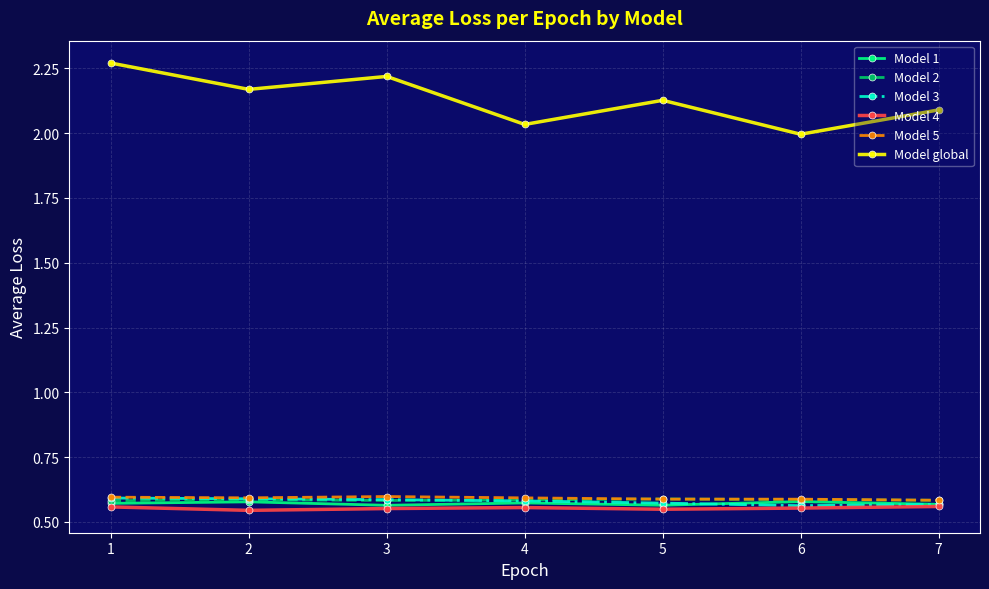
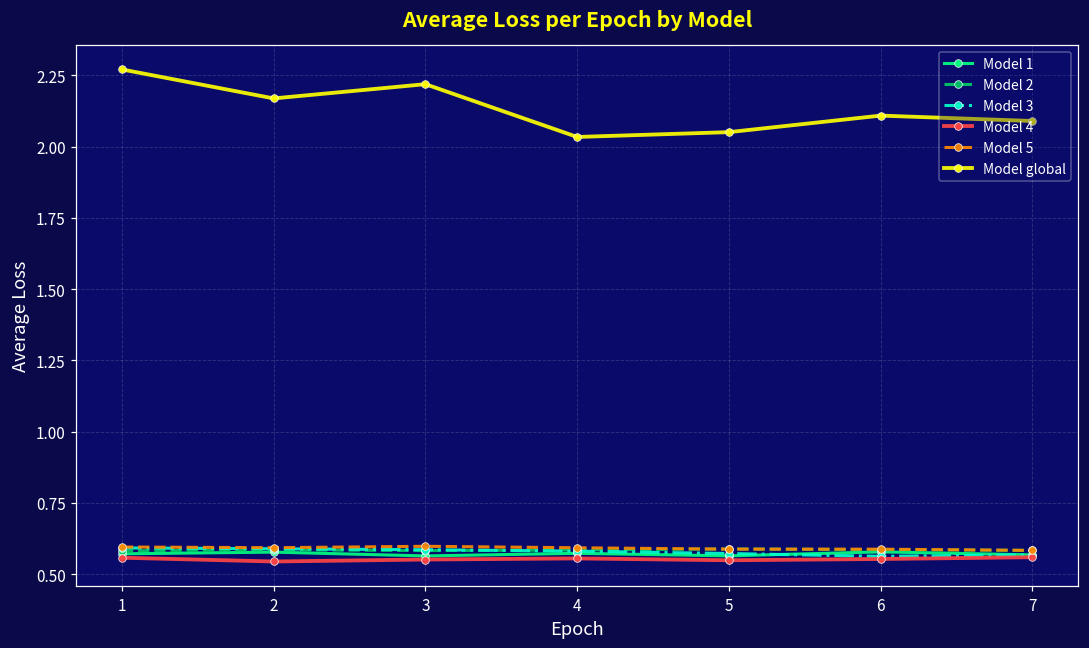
  {
    "Model 4": {
      "1": 0.56,
      "2": 0.54,
      "3": 0.55,
      "4": 0.55,
      "5": 0.55
    },
    "Model 5": {
      "3": 0.60
    },
    "Model global": {
      "1": 2.27,
      "2": 2.17,
      "3": 2.22,
      "4": 2.03,
-     "5": 2.13,
-     "6": 2.00
+     "5": 2.05,
+     "6": 2.11
    }
  }
